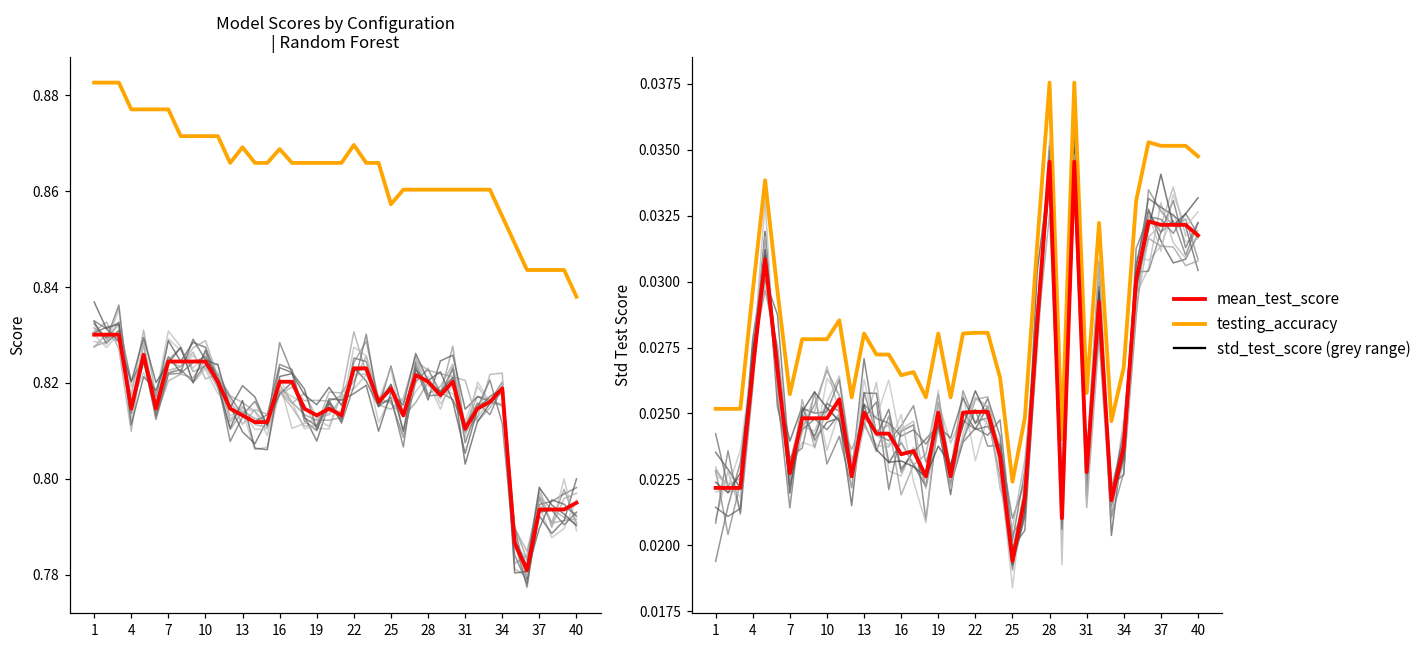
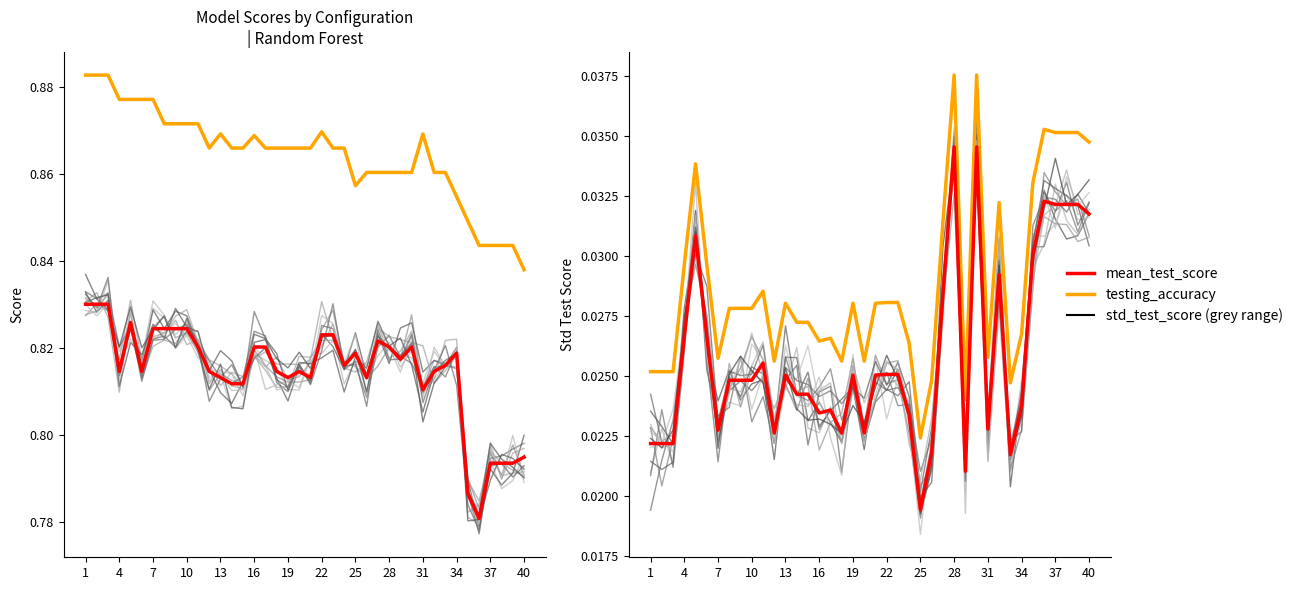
  {
    "Model Scores by Configuration | Random Forest": {
      "testing_accuracy": {
        "1": 0.883,
        "4": 0.877,
        "7": 0.877,
        "10": 0.872,
        "13": 0.869,
        "16": 0.869,
        "19": 0.866,
        "22": 0.870,
        "25": 0.857,
        "28": 0.860,
-       "31": 0.860,
+       "31": 0.869,
        "34": 0.855,
        "37": 0.844,
        "40": 0.838
      },
      "mean_test_score": {
        "4": 0.815,
        "40": 0.795
      }
    }
  }
